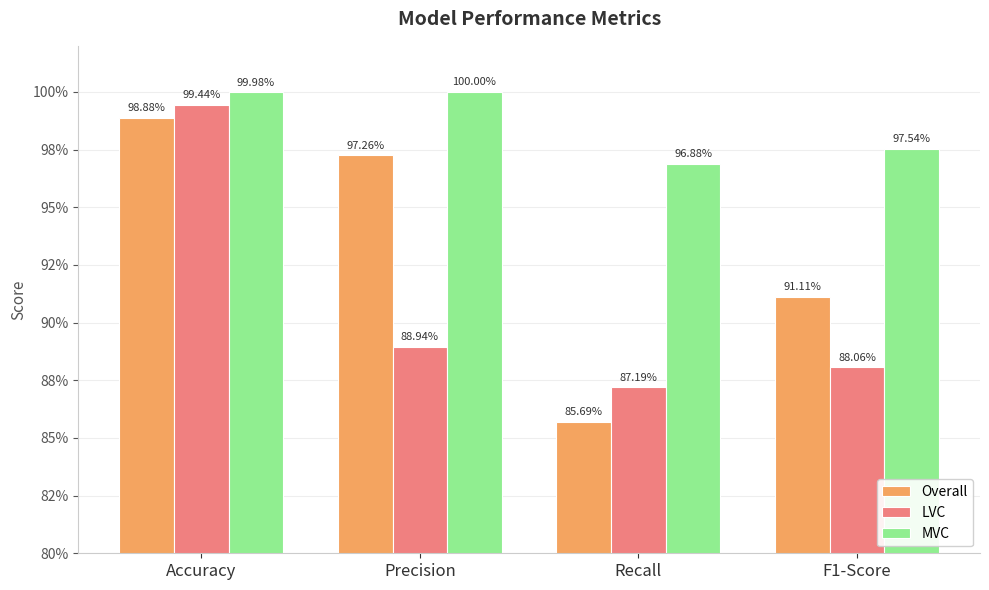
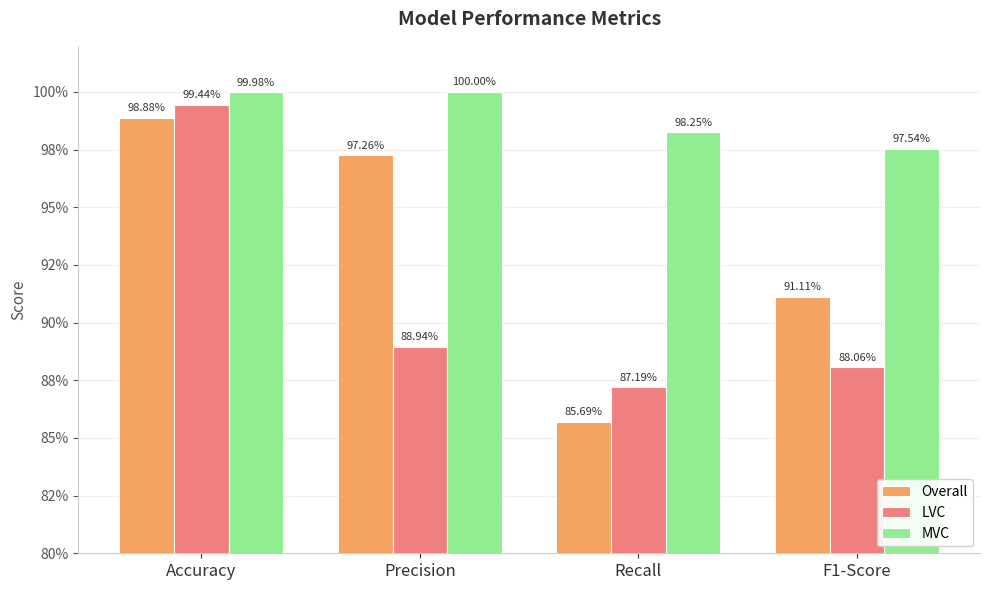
  {
    "MVC": {
      "Accuracy": "99.98%",
      "Precision": "100.00%",
-     "Recall": "96.88%",
+     "Recall": "98.25%",
      "F1-Score": "97.54%"
    }
  }
